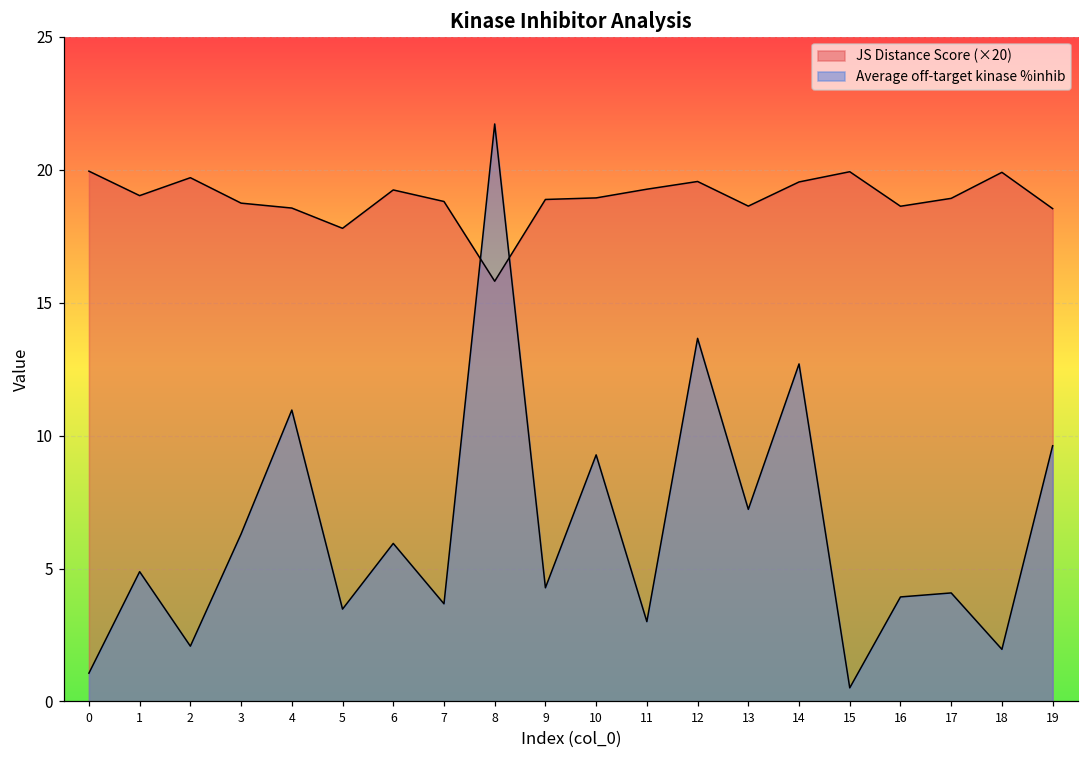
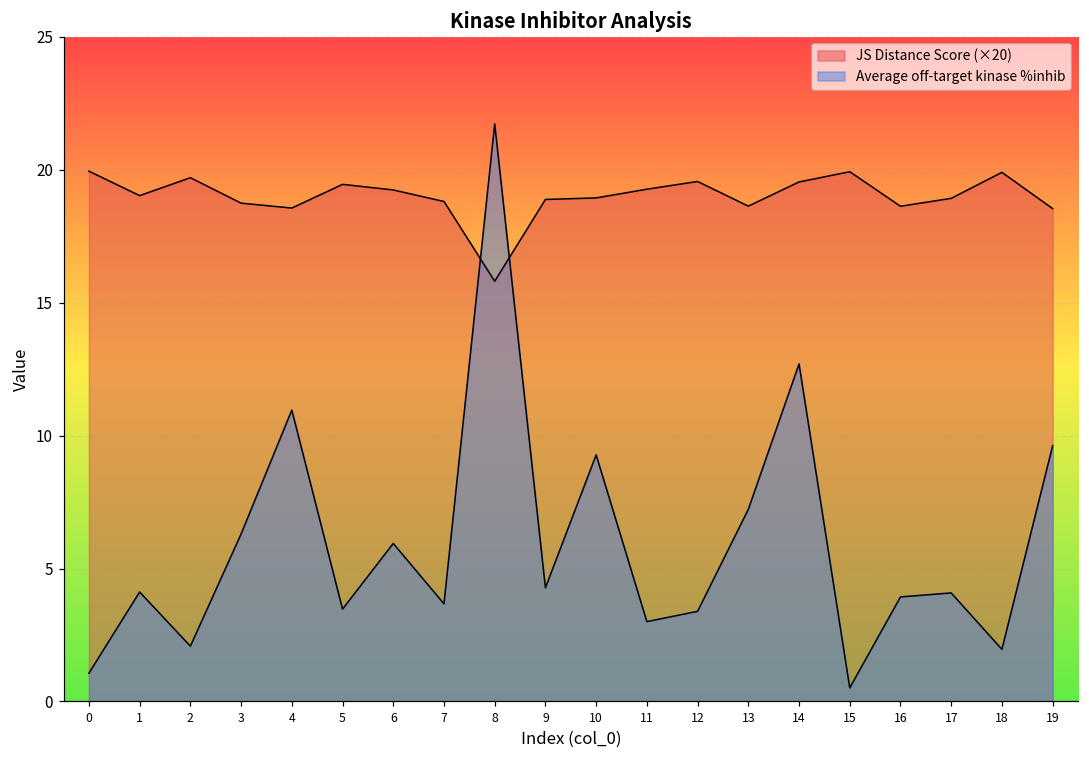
  {
    "JS Distance Score (×20)": {
      "0": 19.9,
      "1": 19.0,
      "2": 19.7,
      "3": 18.7,
      "4": 18.6,
-     "5": 17.8,
+     "5": 19.4,
      "6": 19.2,
      "7": 18.8,
      "8": 15.8,
      "9": 18.9,
      "10": 18.9,
      "11": 19.3,
      "12": 19.6,
      "13": 18.6,
      "14": 19.5,
      "15": 19.9,
      "16": 18.6,
      "17": 18.9,
      "18": 19.9,
      "19": 18.5
    },
    "Average off-target kinase %inhib": {
      "0": 1.1,
-     "1": 4.9,
+     "1": 4.1,
      "2": 2.1,
      "3": 6.3,
      "4": 11.0,
      "5": 3.5,
      "6": 5.9,
      "7": 3.7,
      "8": 21.7,
      "9": 4.3,
      "10": 9.3,
      "11": 3.0,
-     "12": 13.7,
+     "12": 3.4,
      "13": 7.2,
      "14": 12.7,
      "15": 0.5,
      "16": 3.9,
      "17": 4.1,
      "18": 2.0,
      "19": 9.6
    }
  }
